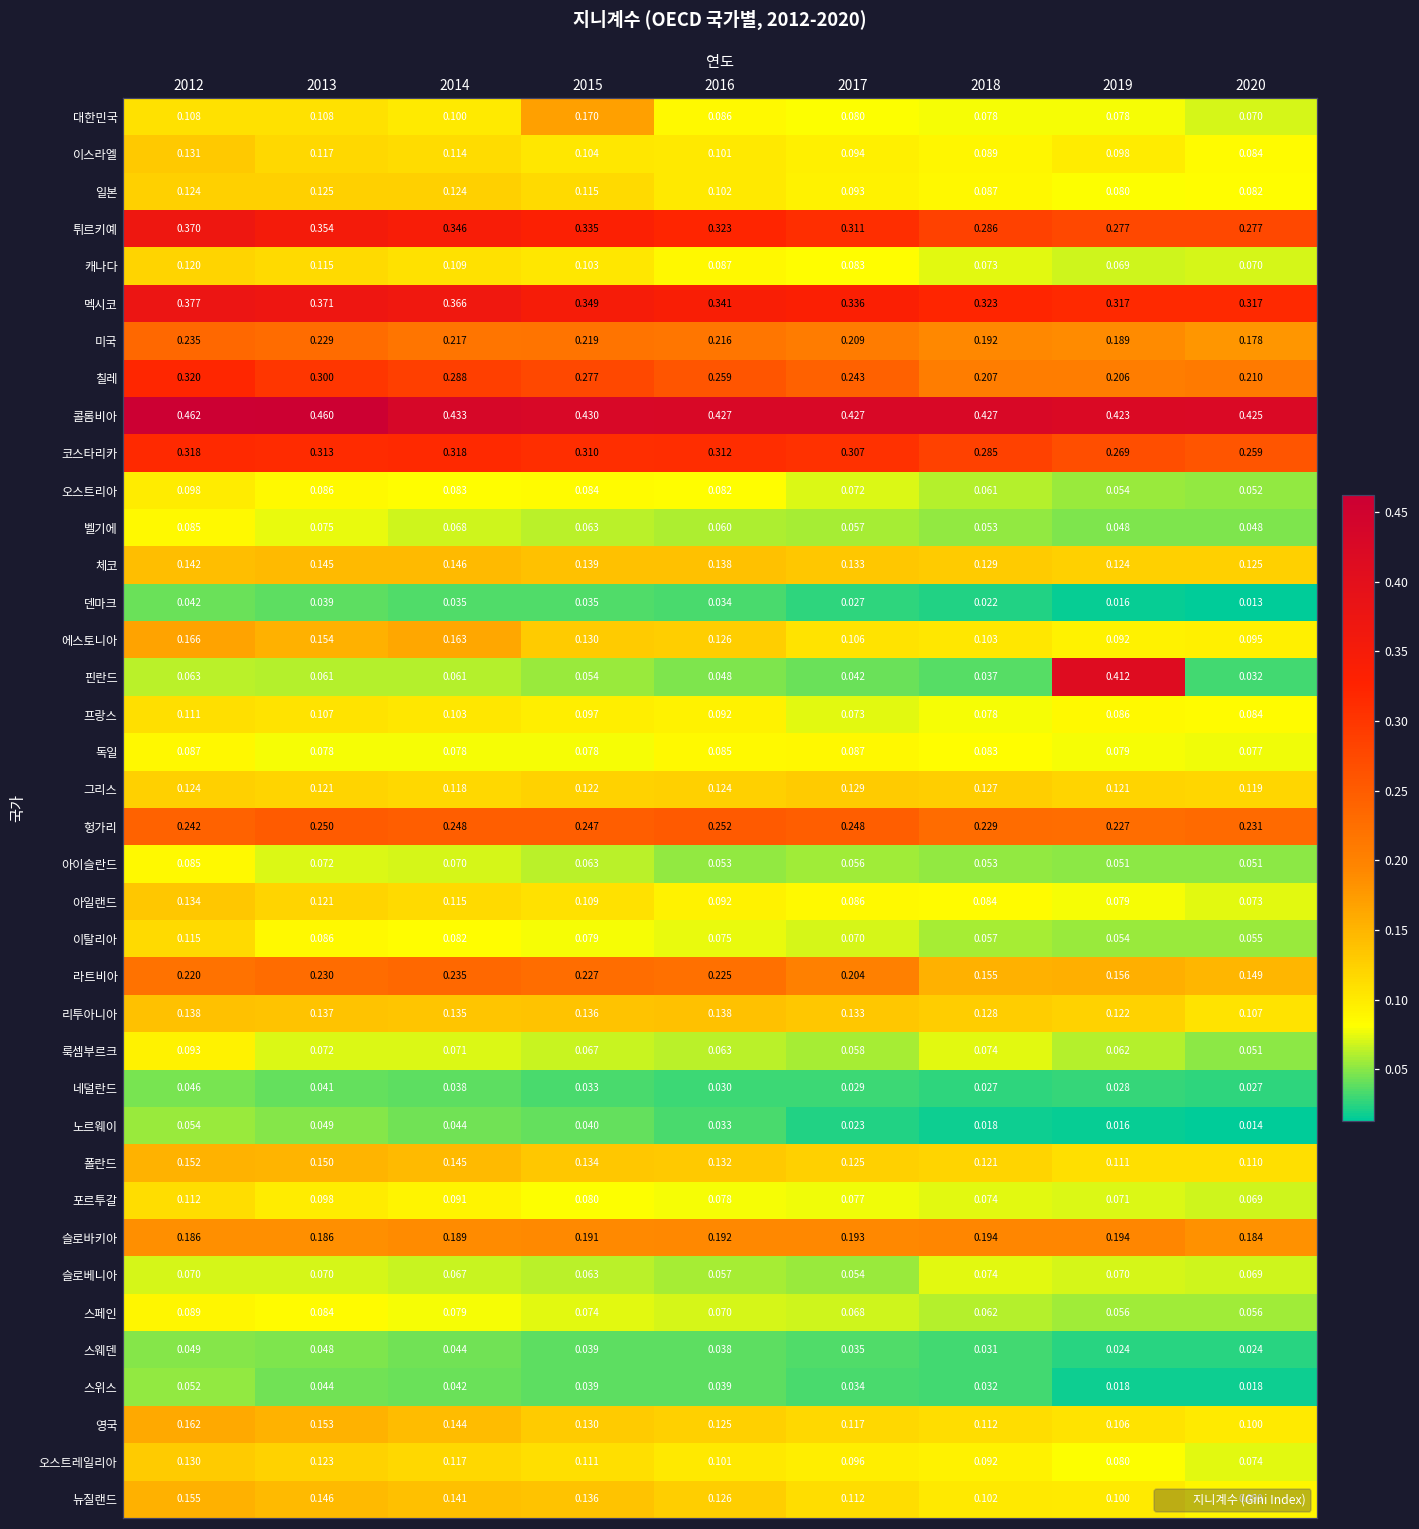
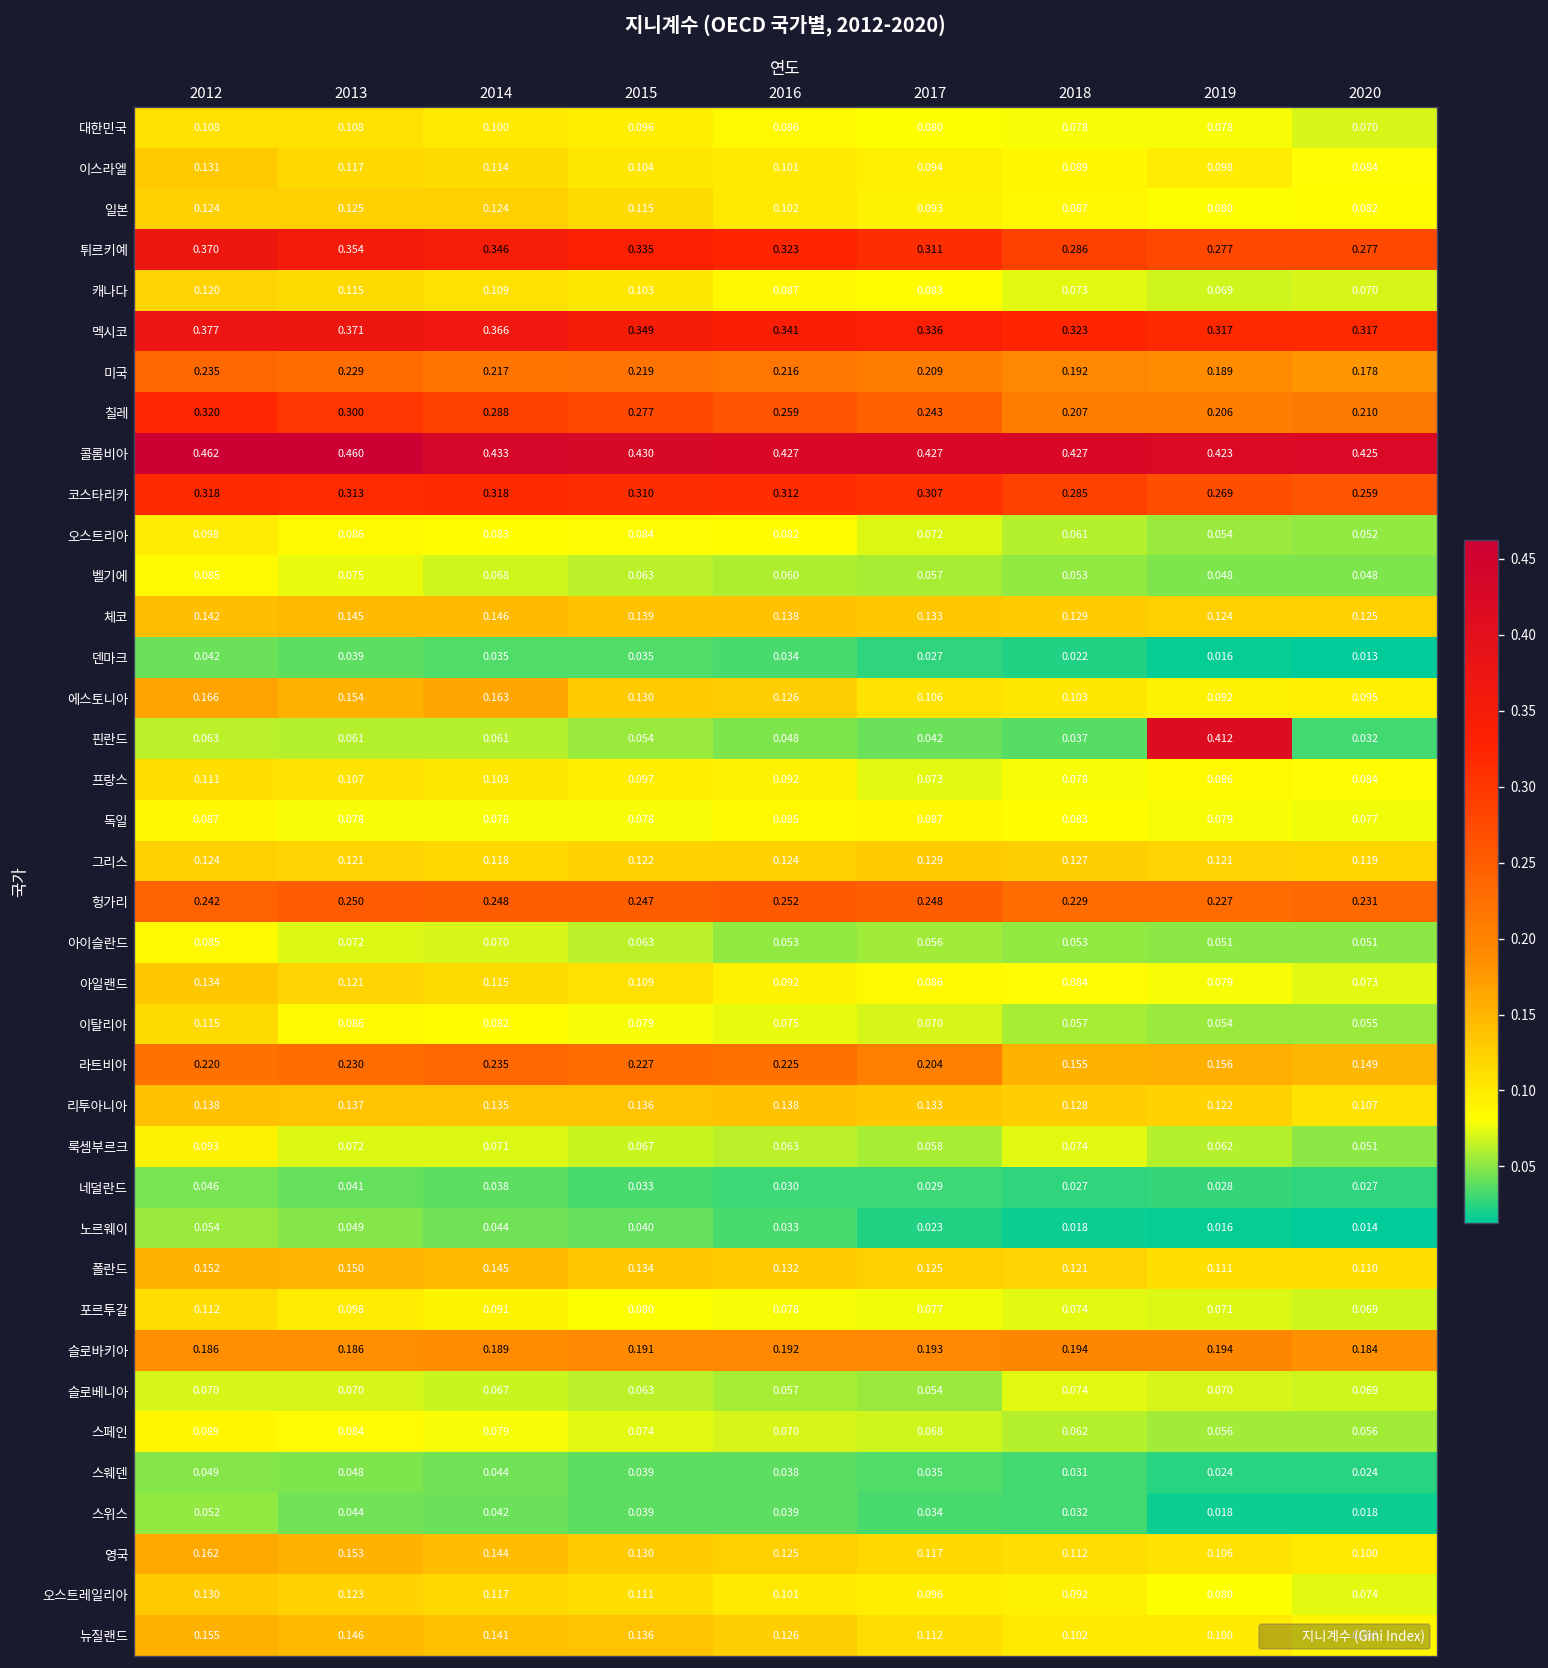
  {
    "대한민국": {
      "2012": 0.108,
      "2013": 0.108,
      "2014": 0.100,
-     "2015": 0.170,
+     "2015": 0.096,
      "2016": 0.086,
      "2017": 0.080,
      "2018": 0.078,
      "2019": 0.078,
      "2020": 0.070
    }
  }
